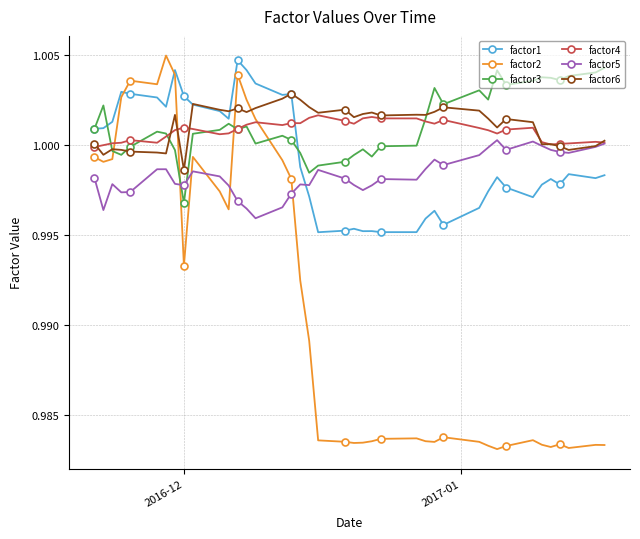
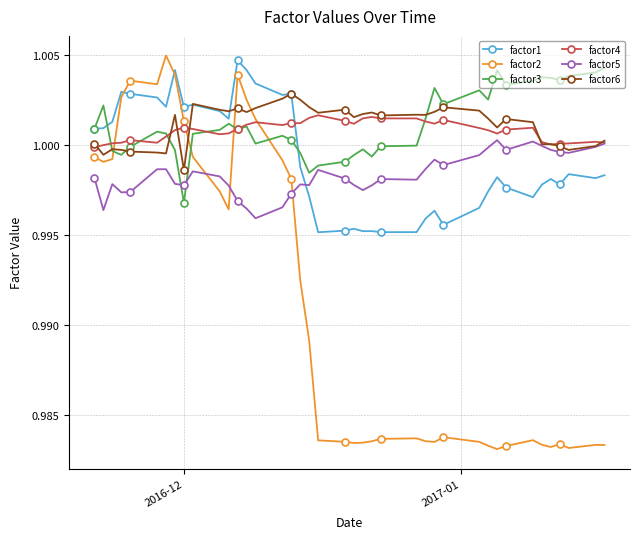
  {
    "factor1": {
-     "2016-12": 1.0027
+     "2016-12": 1.0021
    },
    "factor2": {
-     "2016-12": 0.9933
+     "2016-12": 1.0013
    },
    "factor3": {
      "2016-12": 0.9968
    },
    "factor4": {
      "2016-12": 1.0010
    },
    "factor5": {
      "2016-12": 0.9978
    },
    "factor6": {
      "2016-12": 0.9986
    }
  }
